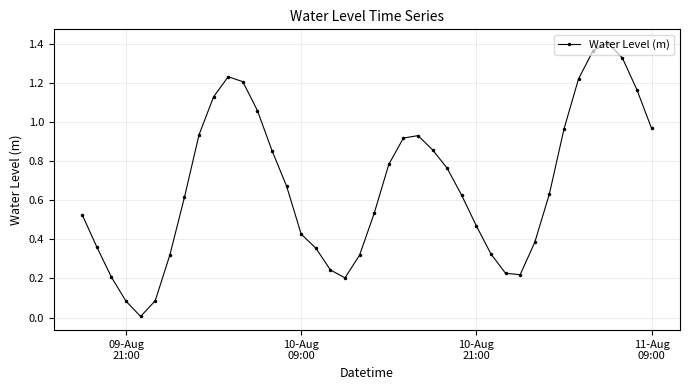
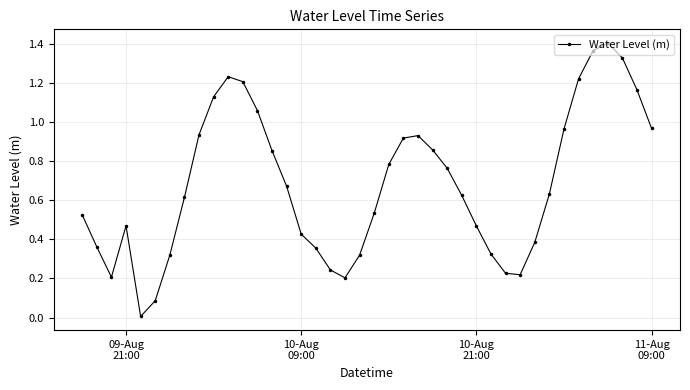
  {
-   "09-Aug 21:00": 0.08,
+   "09-Aug 21:00": 0.47,
    "10-Aug 09:00": 0.43,
    "10-Aug 21:00": 0.47,
    "11-Aug 09:00": 0.97
  }
